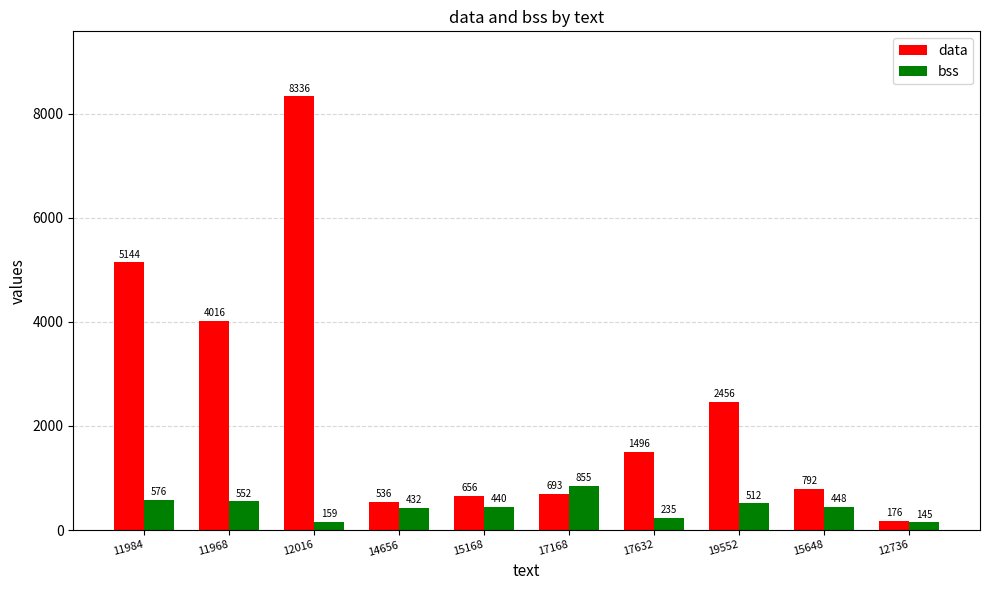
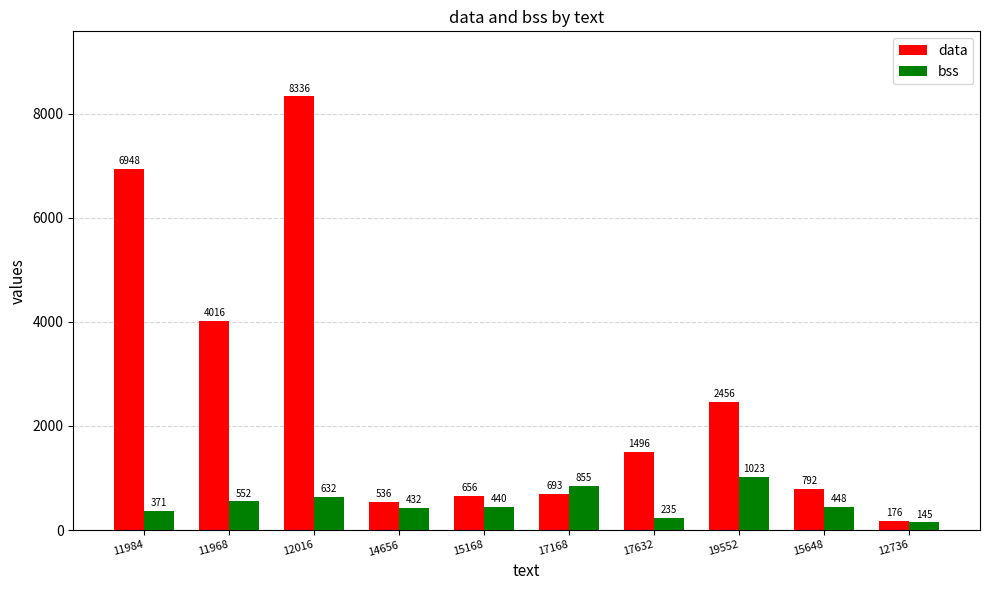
  {
    "data": {
-     "11984": 5144,
+     "11984": 6948,
      "11968": 4016,
      "12016": 8336,
      "14656": 536,
      "15168": 656,
      "17168": 693,
      "17632": 1496,
      "19552": 2456,
      "15648": 792,
      "12736": 176
    },
    "bss": {
-     "11984": 576,
+     "11984": 371,
      "11968": 552,
-     "12016": 159,
+     "12016": 632,
      "14656": 432,
      "15168": 440,
      "17168": 855,
      "17632": 235,
-     "19552": 512,
+     "19552": 1023,
      "15648": 448,
      "12736": 145
    }
  }
